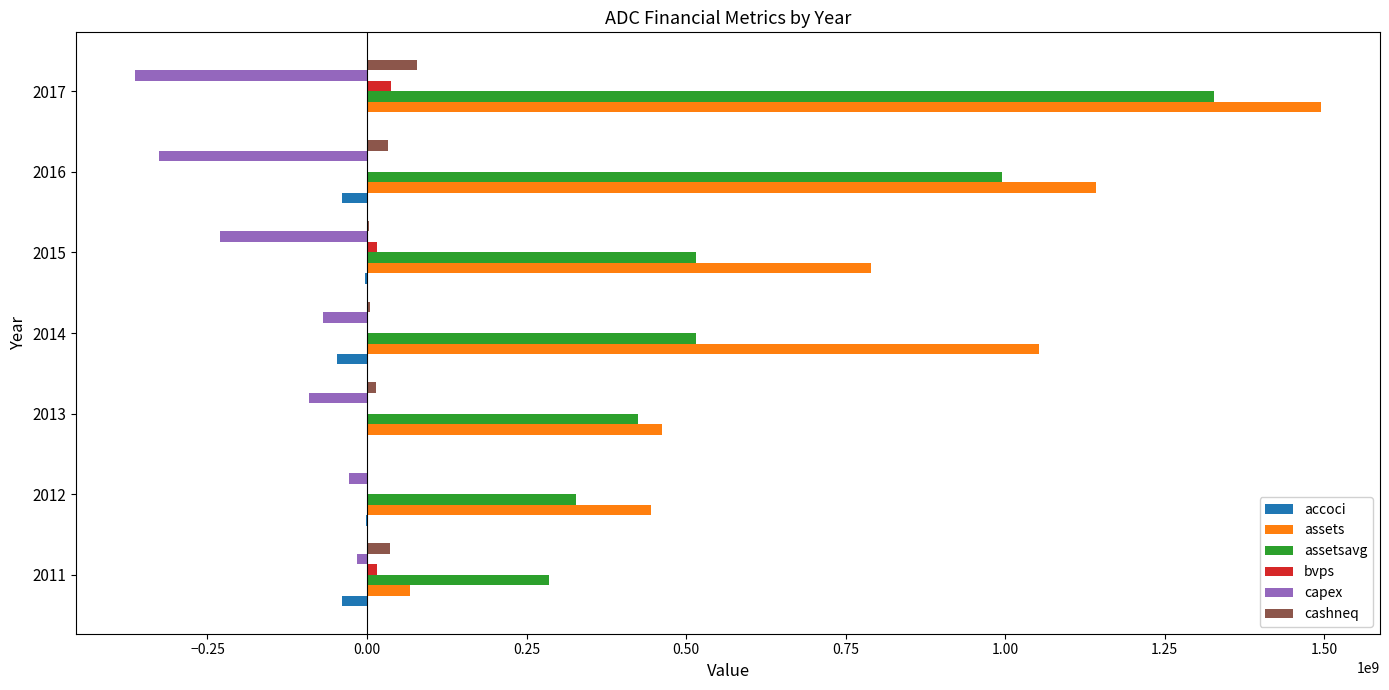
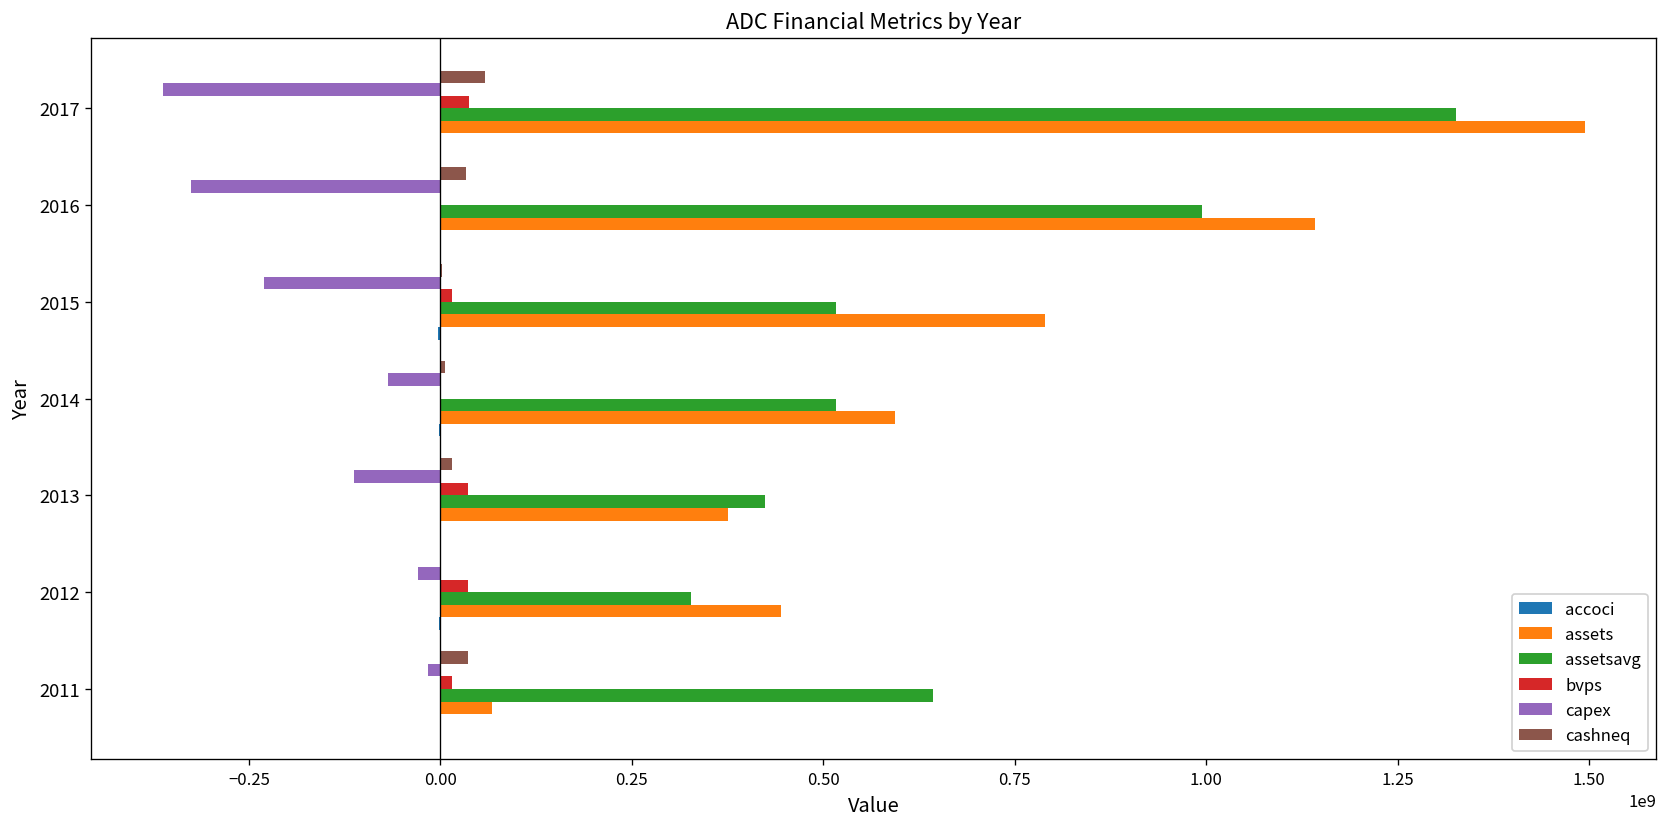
  {
    "accoci": {
-     "2016": -40000000,
-     "2014": -50000000,
-     "2011": -40000000
+     "2016": 0,
+     "2014": 0,
+     "2011": 0
    },
    "assets": {
      "2017": 1490000000,
      "2016": 1140000000,
      "2015": 790000000,
-     "2014": 1050000000,
-     "2013": 460000000,
+     "2014": 590000000,
+     "2013": 380000000,
      "2012": 450000000,
      "2011": 70000000
    },
    "assetsavg": {
      "2017": 1330000000,
      "2016": 990000000,
      "2015": 520000000,
      "2014": 520000000,
      "2013": 420000000,
      "2012": 330000000,
-     "2011": 280000000
+     "2011": 640000000
    },
    "bvps": {
      "2017": 40000000,
      "2015": 20000000,
-     "2013": 0,
-     "2012": 0,
+     "2013": 40000000,
+     "2012": 40000000,
      "2011": 20000000
    },
    "capex": {
      "2017": -360000000,
      "2016": -330000000,
      "2015": -230000000,
      "2014": -70000000,
-     "2013": -90000000,
+     "2013": -110000000,
      "2012": -30000000,
      "2011": -20000000
    },
    "cashneq": {
-     "2017": 80000000,
+     "2017": 60000000,
      "2016": 30000000,
      "2014": 10000000,
      "2013": 10000000,
      "2011": 40000000
    }
  }
